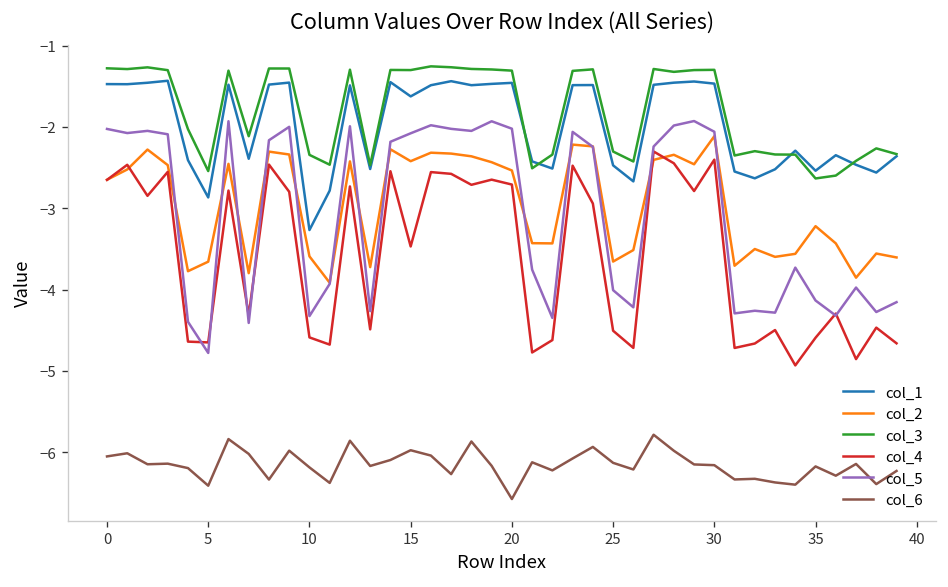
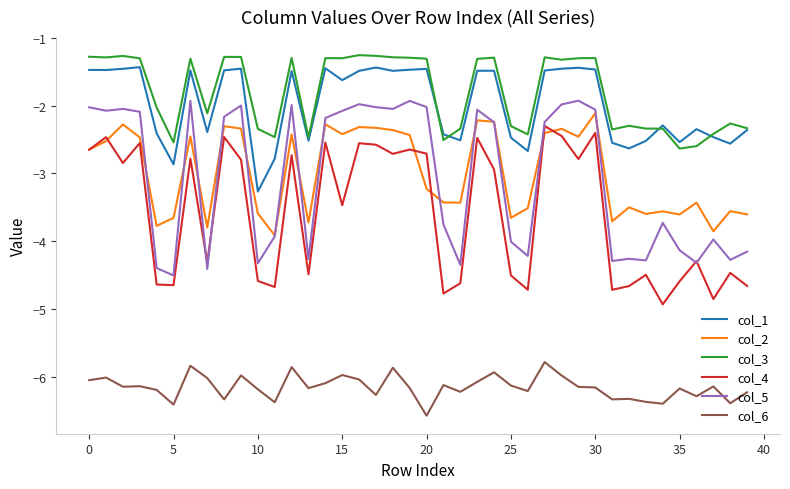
  {
    "col_1": {
      "0": -1.5,
      "5": -2.9,
      "10": -3.3,
      "15": -1.6,
      "20": -1.5,
      "25": -2.5,
      "30": -1.5,
      "35": -2.5
    },
    "col_2": {
      "5": -3.7,
      "10": -3.6,
      "15": -2.4,
-     "20": -2.5,
+     "20": -3.2,
      "25": -3.7,
      "30": -2.1,
-     "35": -3.2
+     "35": -3.6
    },
    "col_3": {
      "0": -1.3,
      "5": -2.5,
      "10": -2.3,
      "15": -1.3,
      "20": -1.3,
      "25": -2.3,
      "30": -1.3,
      "35": -2.6
    },
    "col_4": {
      "5": -4.7,
      "10": -4.6,
      "15": -3.5,
      "20": -2.7,
      "25": -4.5,
      "30": -2.4,
      "35": -4.6
    },
    "col_5": {
      "0": -2.0,
-     "5": -4.8,
+     "5": -4.5,
      "10": -4.3,
      "15": -2.1,
      "20": -2.0,
      "25": -4.0,
      "30": -2.1,
      "35": -4.1
    },
    "col_6": {
      "0": -6.1,
      "5": -6.4,
      "10": -6.2,
      "15": -6.0,
      "20": -6.6,
      "25": -6.1,
      "30": -6.2,
      "35": -6.2
    }
  }
